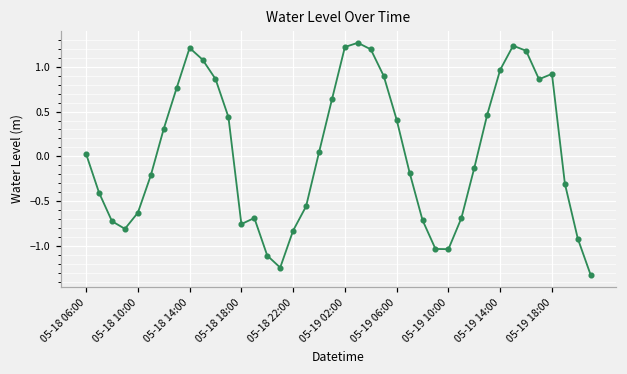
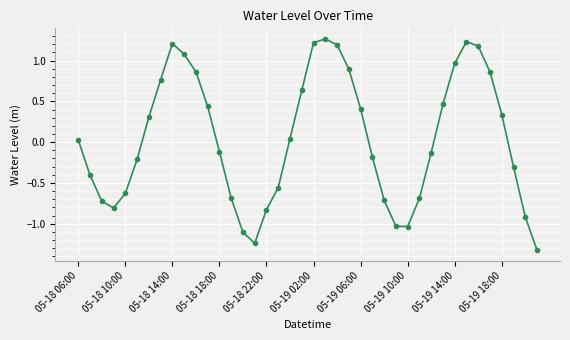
  {
    "05-18 06:00": 0.0,
    "05-18 10:00": -0.6,
    "05-18 14:00": 1.2,
-   "05-18 18:00": -0.8,
+   "05-18 18:00": -0.1,
    "05-18 22:00": -0.8,
    "05-19 02:00": 1.2,
    "05-19 06:00": 0.4,
    "05-19 10:00": -1.0,
    "05-19 14:00": 1.0,
-   "05-19 18:00": 0.9
+   "05-19 18:00": 0.3
  }
